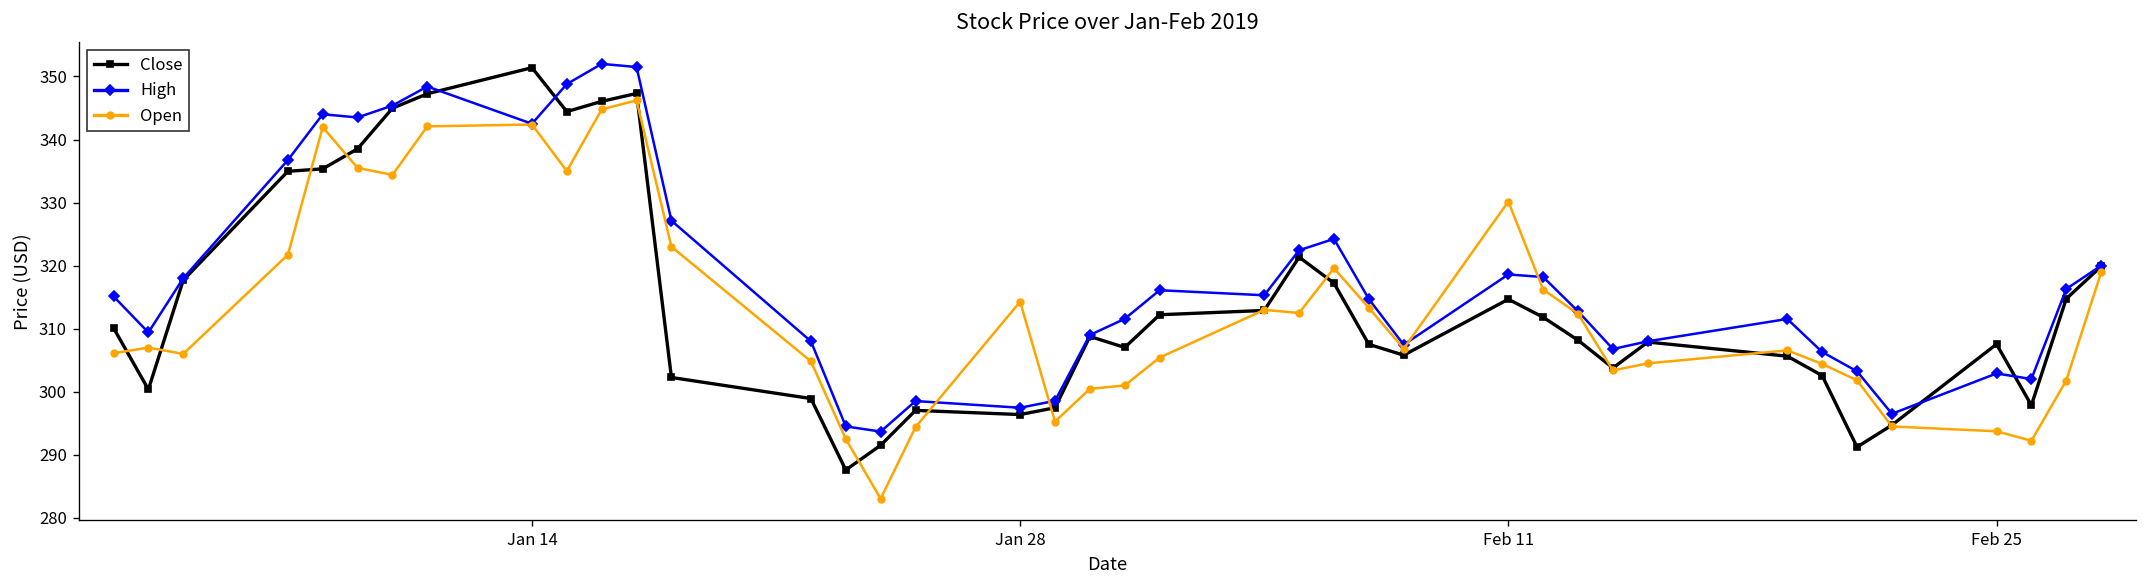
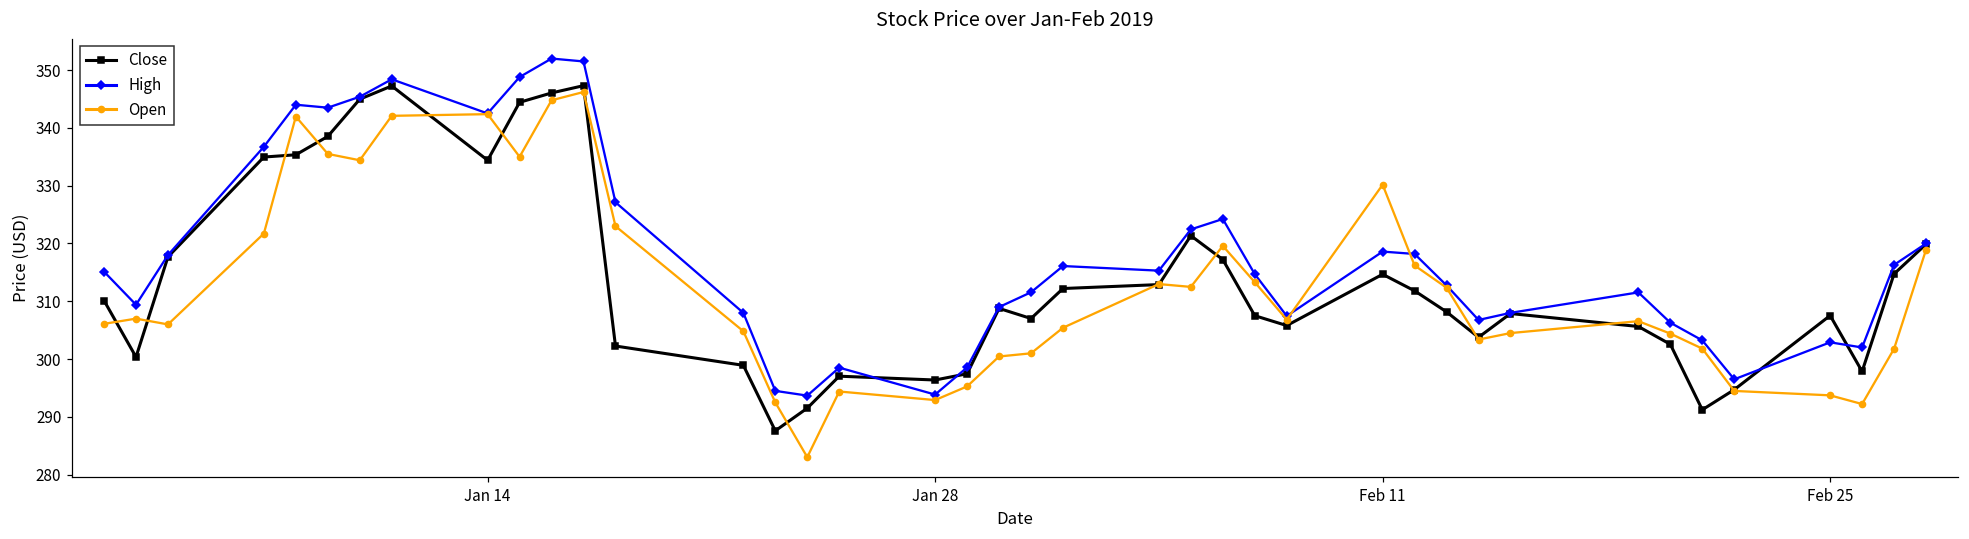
  {
    "Close": {
-     "Jan 14": 351,
+     "Jan 14": 334,
      "Jan 28": 296,
      "Feb 11": 315,
      "Feb 25": 308
    },
    "High": {
-     "Jan 28": 297,
+     "Jan 28": 294,
      "Feb 11": 319,
      "Feb 25": 303
    },
    "Open": {
-     "Jan 28": 314,
+     "Jan 28": 293,
      "Feb 11": 330,
      "Feb 25": 294
    }
  }
